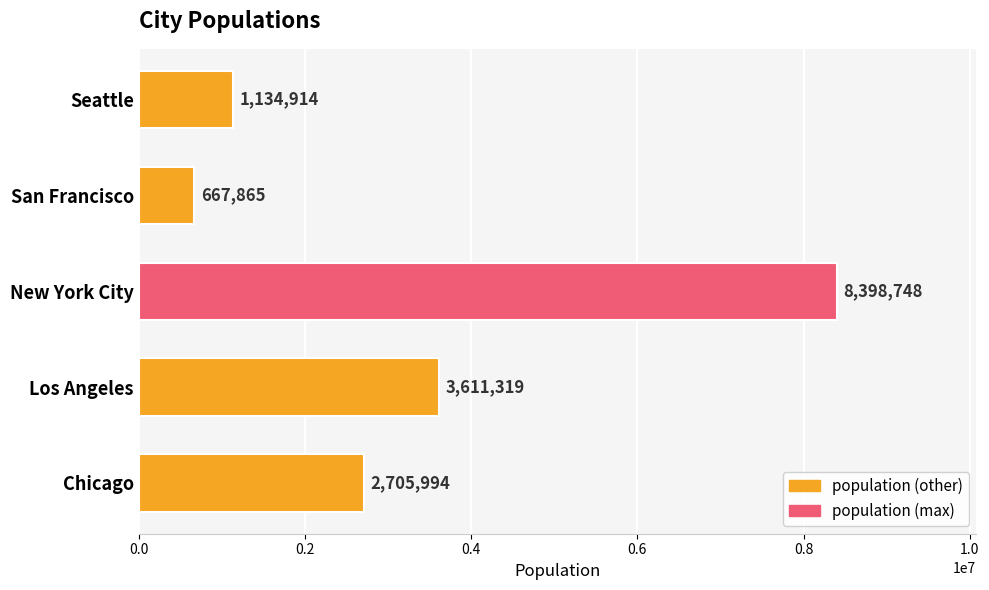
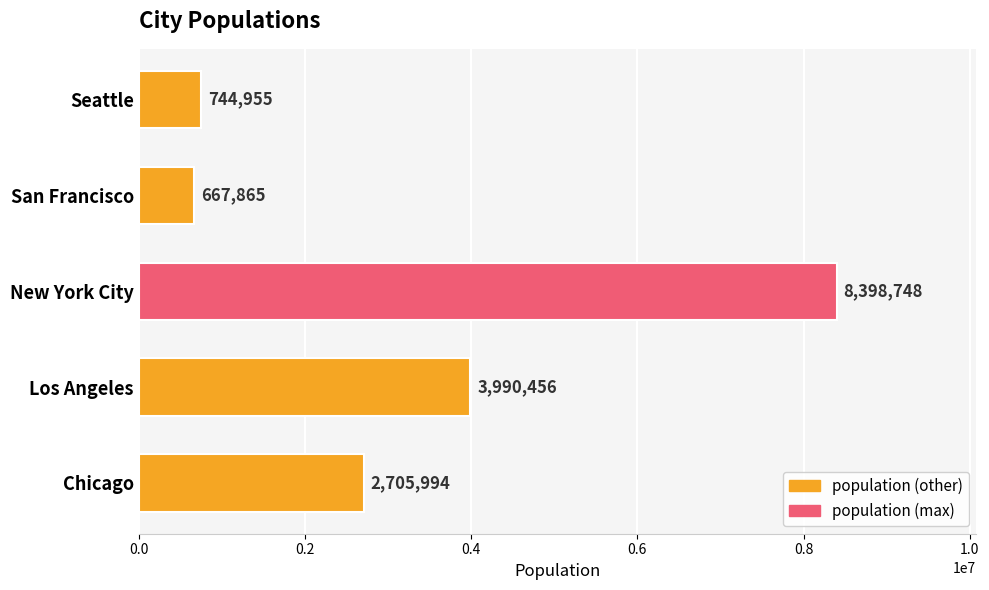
  {
-   "Seattle": "1,134,914",
+   "Seattle": "744,955",
    "San Francisco": "667,865",
    "New York City": "8,398,748",
-   "Los Angeles": "3,611,319",
+   "Los Angeles": "3,990,456",
    "Chicago": "2,705,994"
  }
